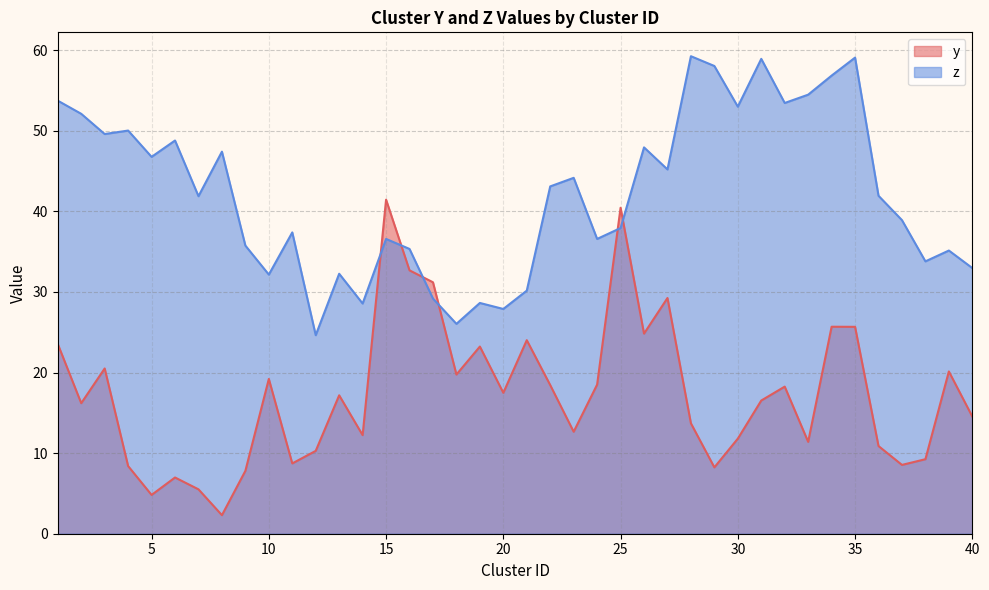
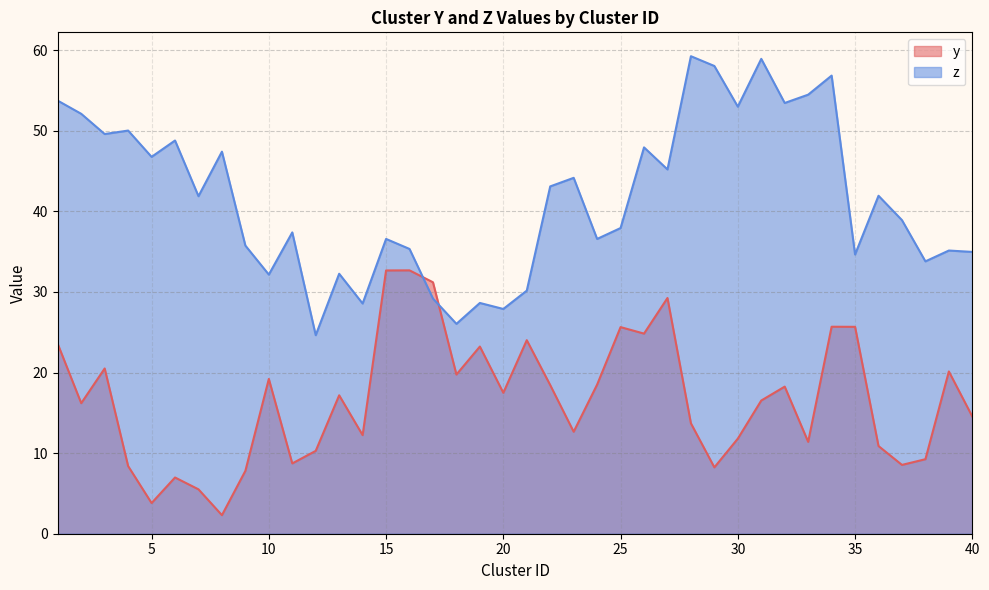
  {
    "y": {
-     "5": 5,
+     "5": 4,
      "10": 19,
-     "15": 41,
+     "15": 33,
      "20": 17,
-     "25": 40,
+     "25": 26,
      "30": 12,
      "35": 26,
      "40": 15
    },
    "z": {
      "5": 47,
      "10": 32,
      "15": 37,
      "20": 28,
      "25": 38,
      "30": 53,
-     "35": 59,
-     "40": 33
+     "35": 35,
+     "40": 35
    }
  }
